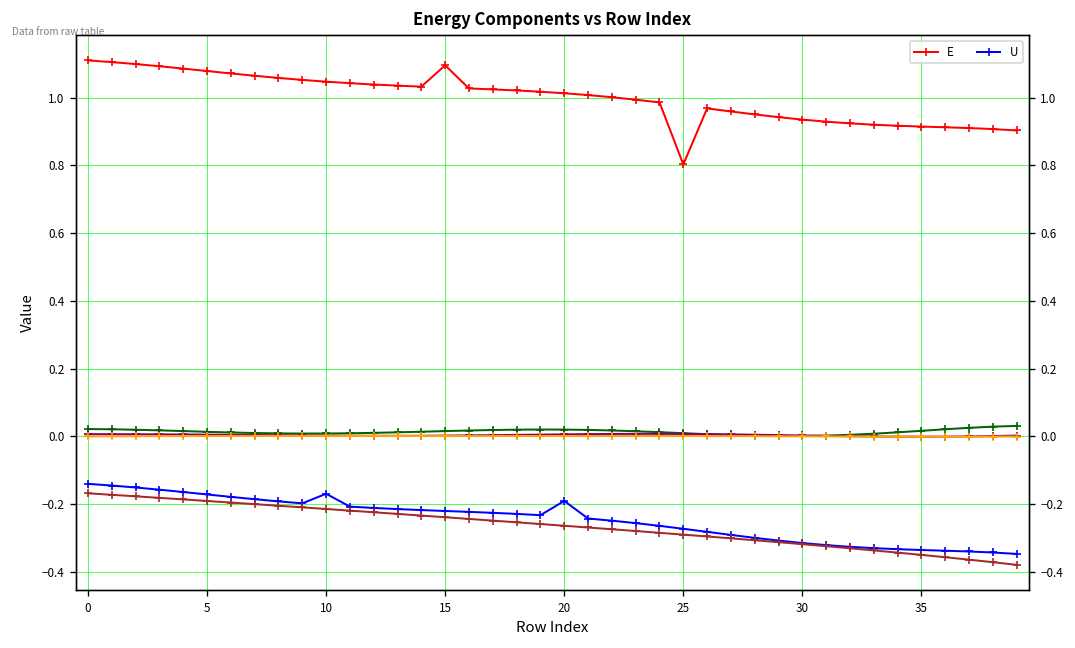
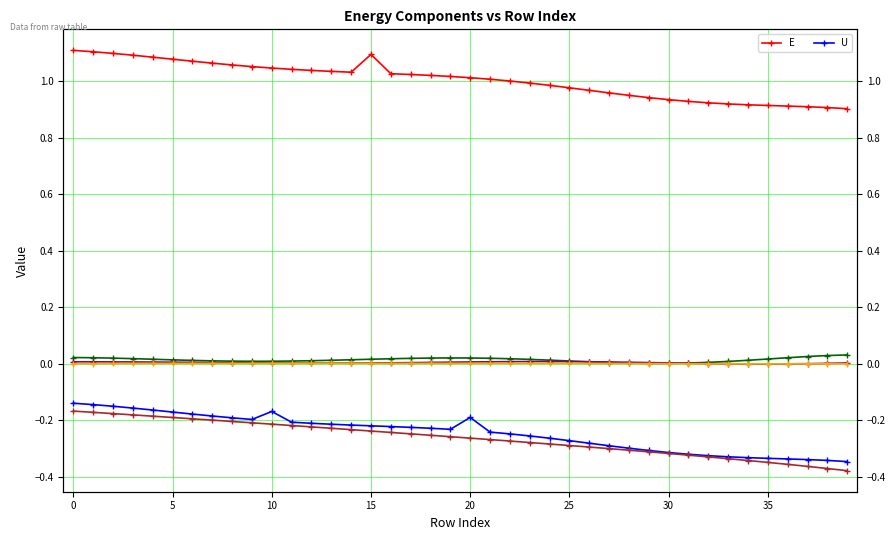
  {
    "E": {
      "0": 1.11,
      "5": 1.08,
      "10": 1.05,
      "15": 1.10,
      "20": 1.01,
-     "25": 0.80,
+     "25": 0.98,
      "30": 0.94,
      "35": 0.91
    },
    "U": {
      "0": -0.14,
      "5": -0.17,
      "10": -0.17,
      "15": -0.22,
      "20": -0.19,
      "25": -0.27,
      "35": -0.34
    }
  }
